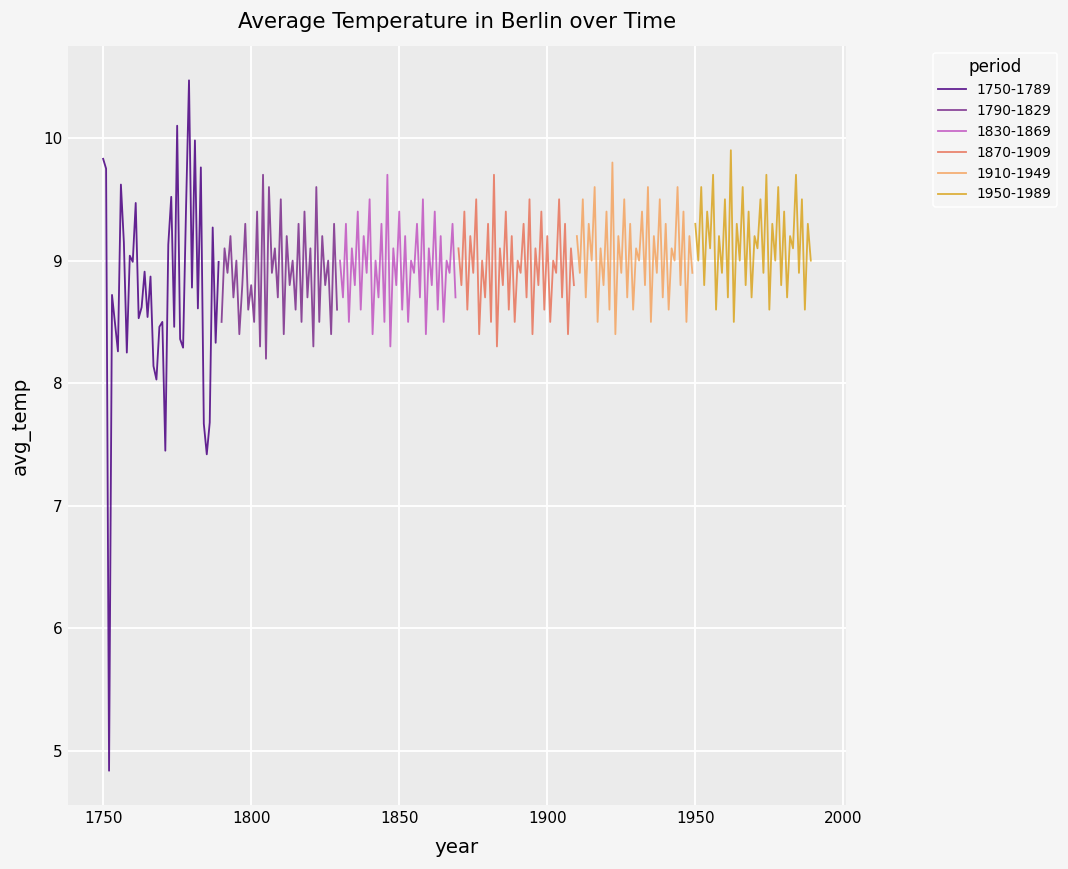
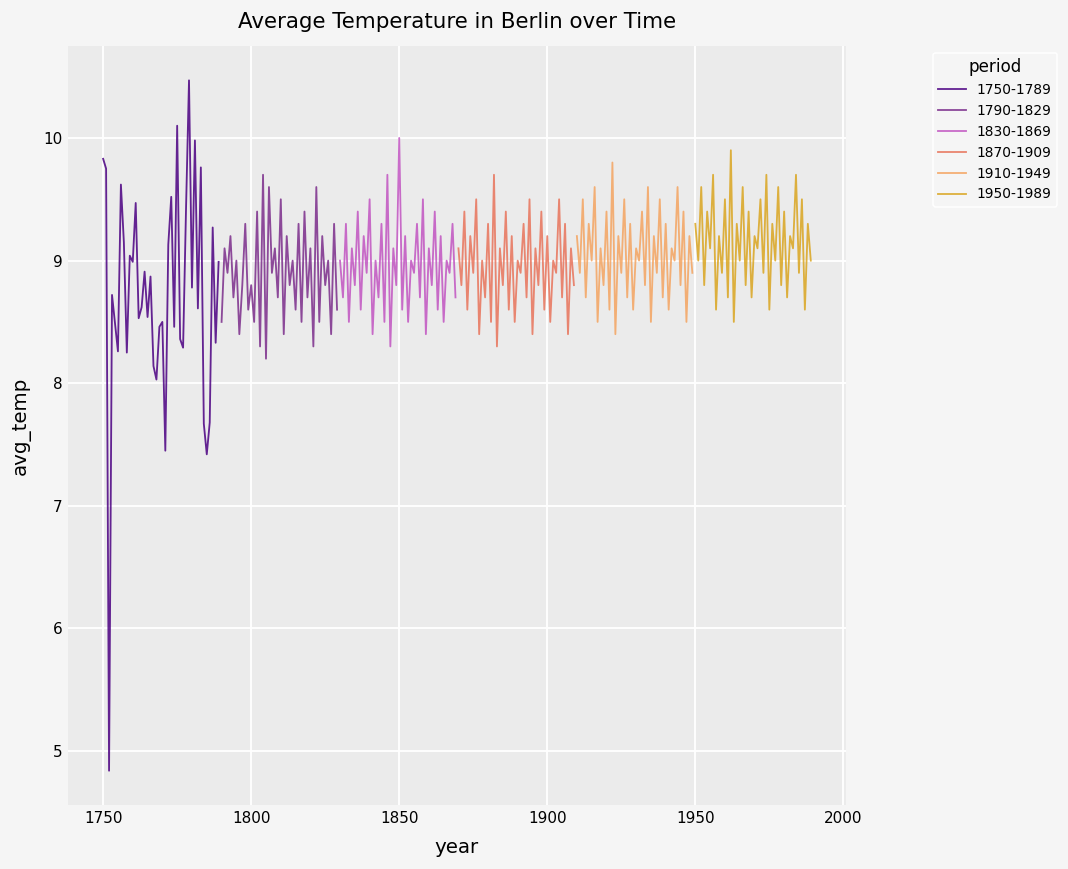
  {
    "1750-1789": {
      "1750": 9.83
    },
    "1790-1829": {
      "1800": 8.8
    },
    "1830-1869": {
-     "1850": 9.4
+     "1850": 10.0
    },
    "1950-1989": {
      "1950": 9.3
    }
  }
